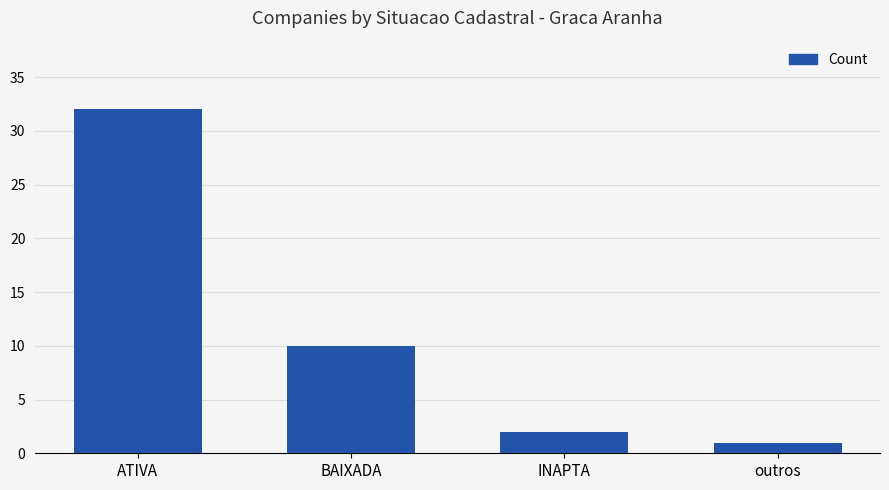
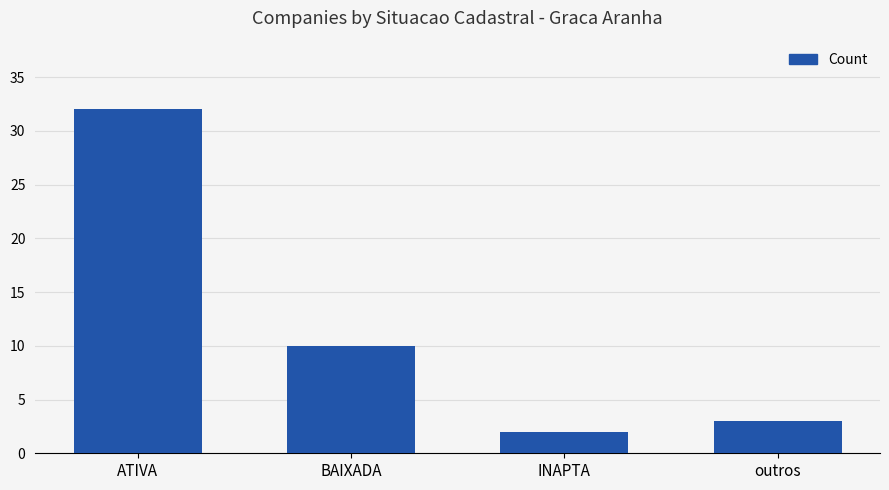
  {
    "ATIVA": 32,
    "BAIXADA": 10,
    "INAPTA": 2,
-   "outros": 1
+   "outros": 3
  }
